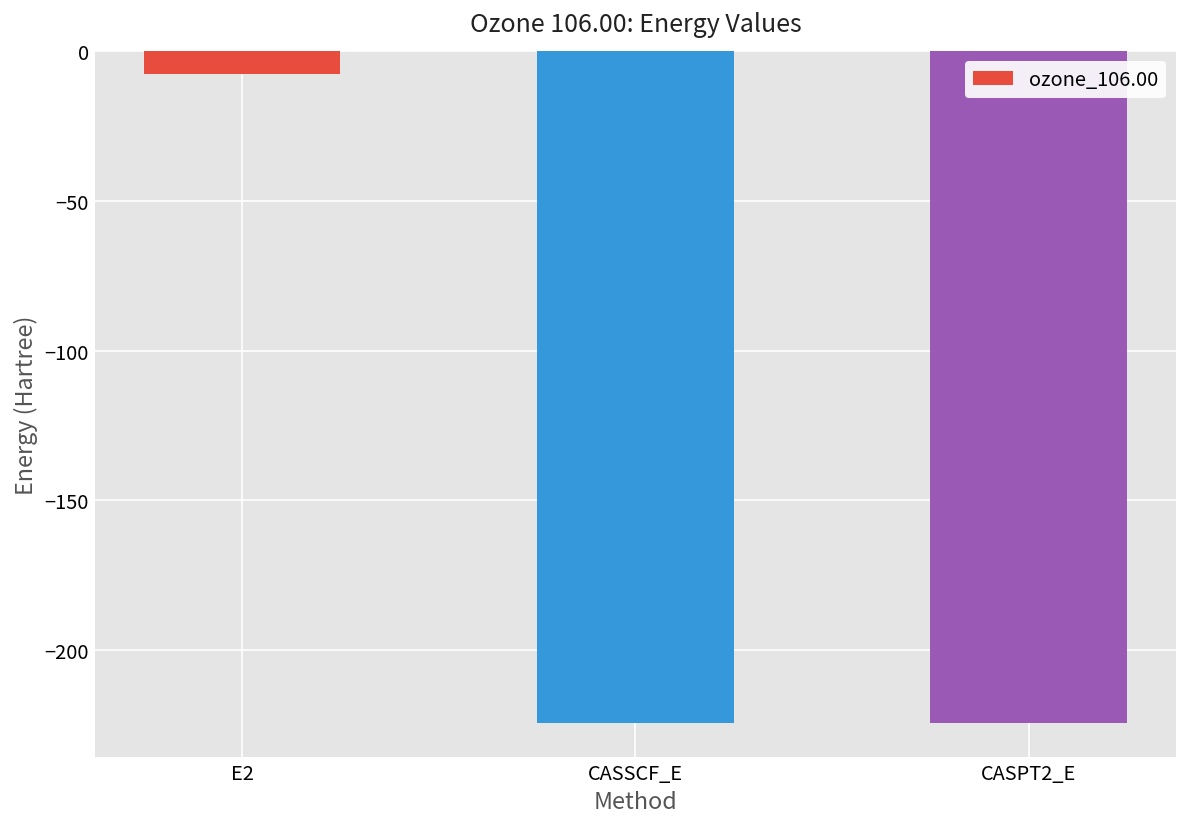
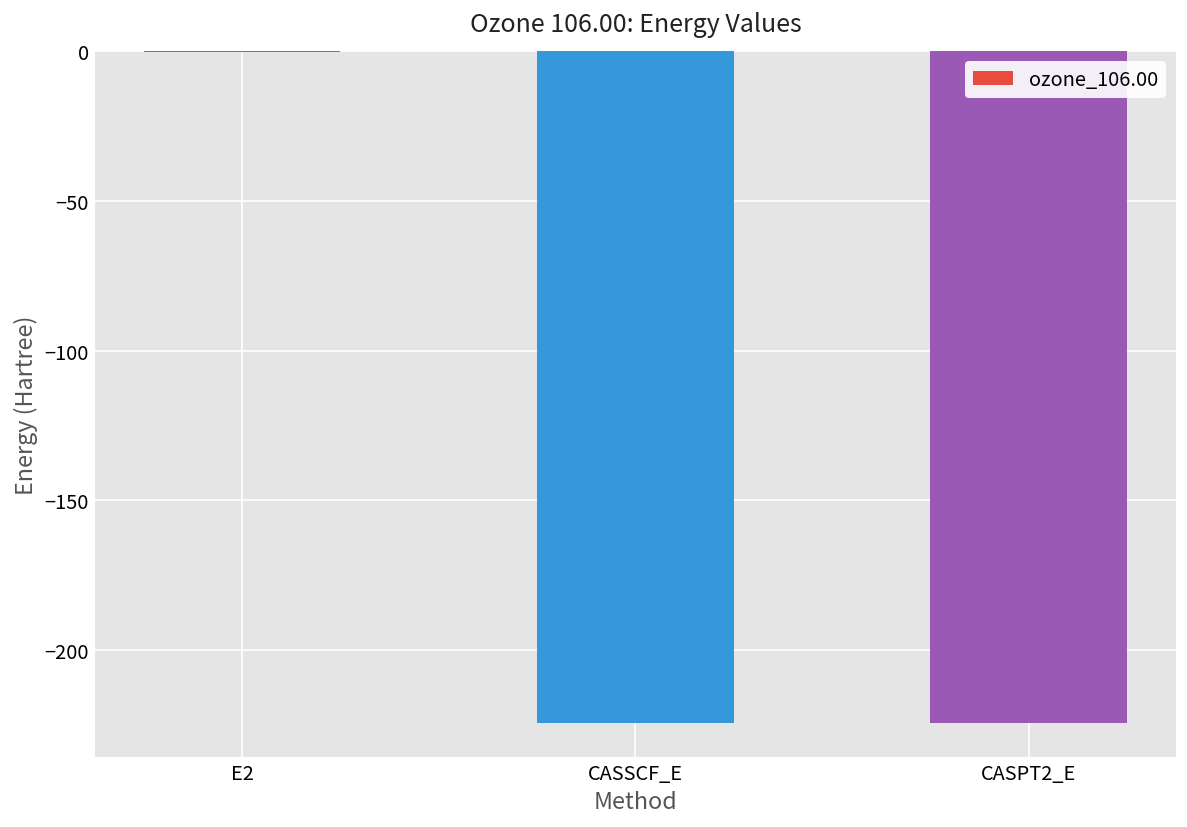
  {
-   "E2": -8,
+   "E2": 0,
    "CASSCF_E": -224,
    "CASPT2_E": -224
  }
